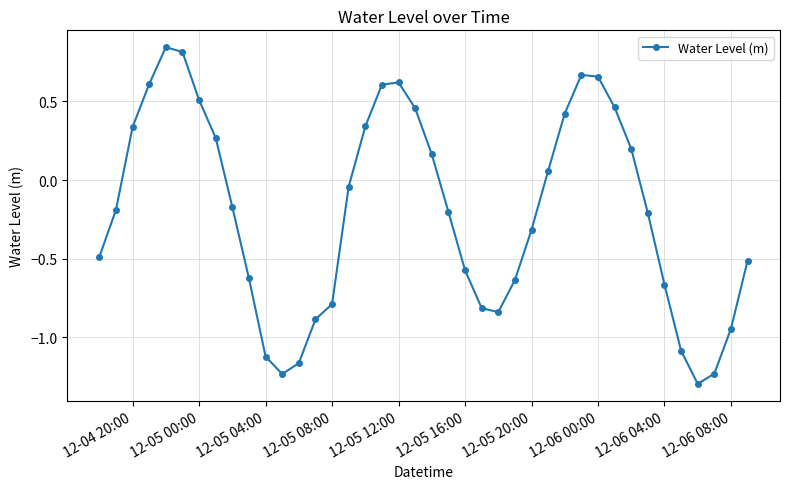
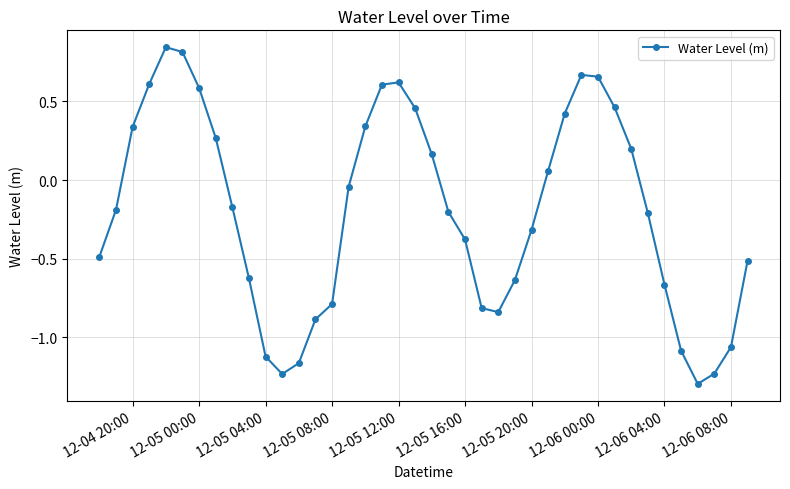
  {
    "12-04 20:00": 0.34,
-   "12-05 00:00": 0.51,
+   "12-05 00:00": 0.59,
    "12-05 04:00": -1.12,
    "12-05 08:00": -0.79,
    "12-05 12:00": 0.62,
-   "12-05 16:00": -0.57,
+   "12-05 16:00": -0.38,
    "12-05 20:00": -0.32,
    "12-06 00:00": 0.66,
    "12-06 04:00": -0.66,
-   "12-06 08:00": -0.94
+   "12-06 08:00": -1.06
  }
